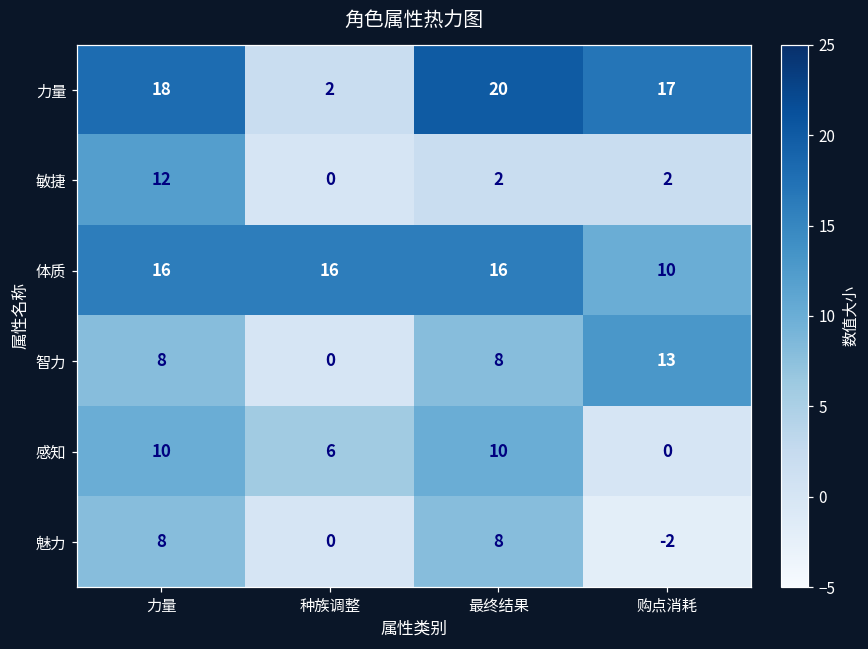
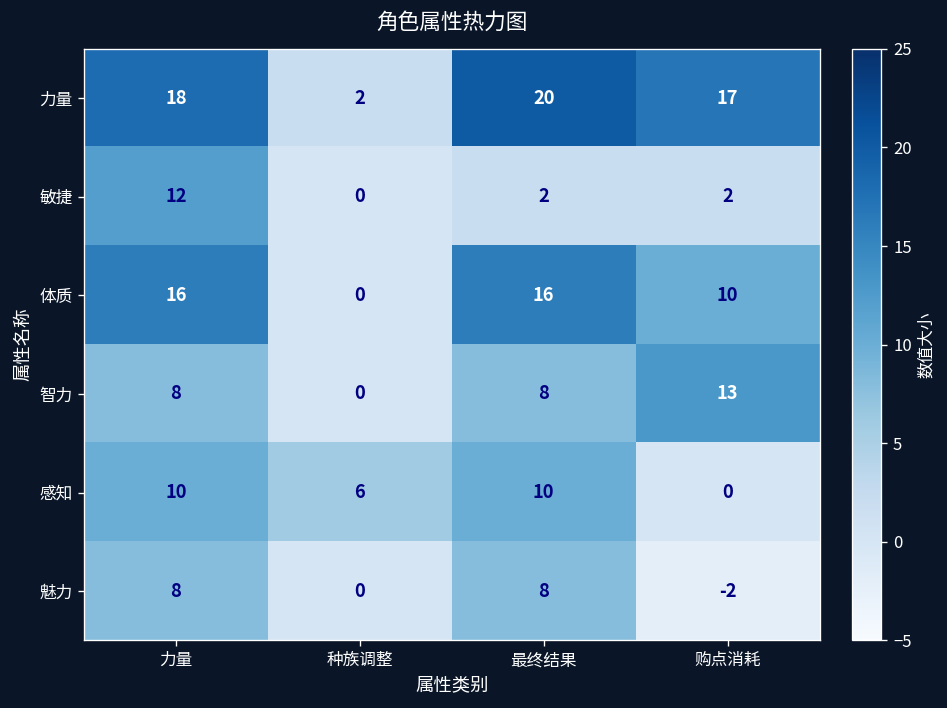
  {
    "力量": {
      "力量": 18,
      "种族调整": 2,
      "最终结果": 20,
      "购点消耗": 17
    },
    "敏捷": {
      "力量": 12,
      "种族调整": 0,
      "最终结果": 2,
      "购点消耗": 2
    },
    "体质": {
      "力量": 16,
-     "种族调整": 16,
+     "种族调整": 0,
      "最终结果": 16,
      "购点消耗": 10
    },
    "智力": {
      "力量": 8,
      "种族调整": 0,
      "最终结果": 8,
      "购点消耗": 13
    },
    "感知": {
      "力量": 10,
      "种族调整": 6,
      "最终结果": 10,
      "购点消耗": 0
    },
    "魅力": {
      "力量": 8,
      "种族调整": 0,
      "最终结果": 8,
      "购点消耗": -2
    }
  }
